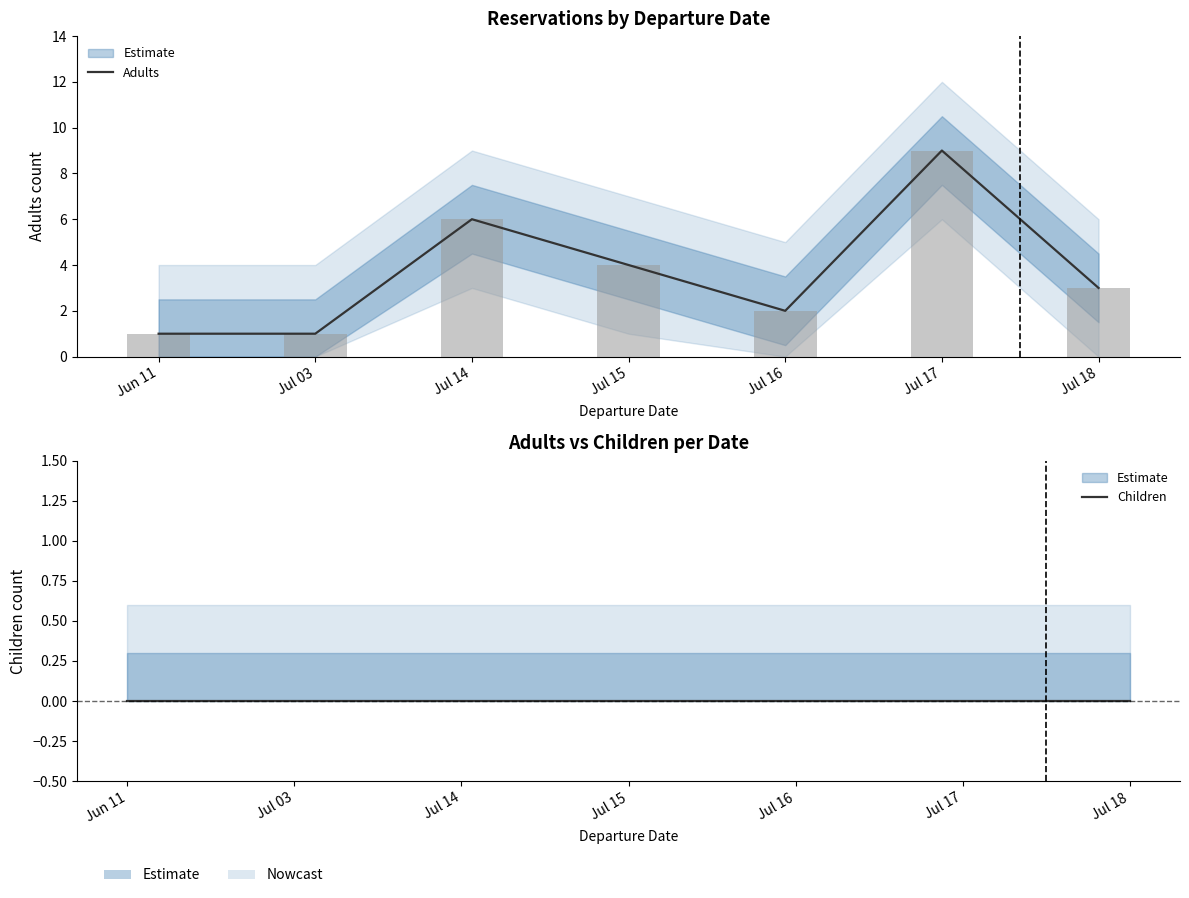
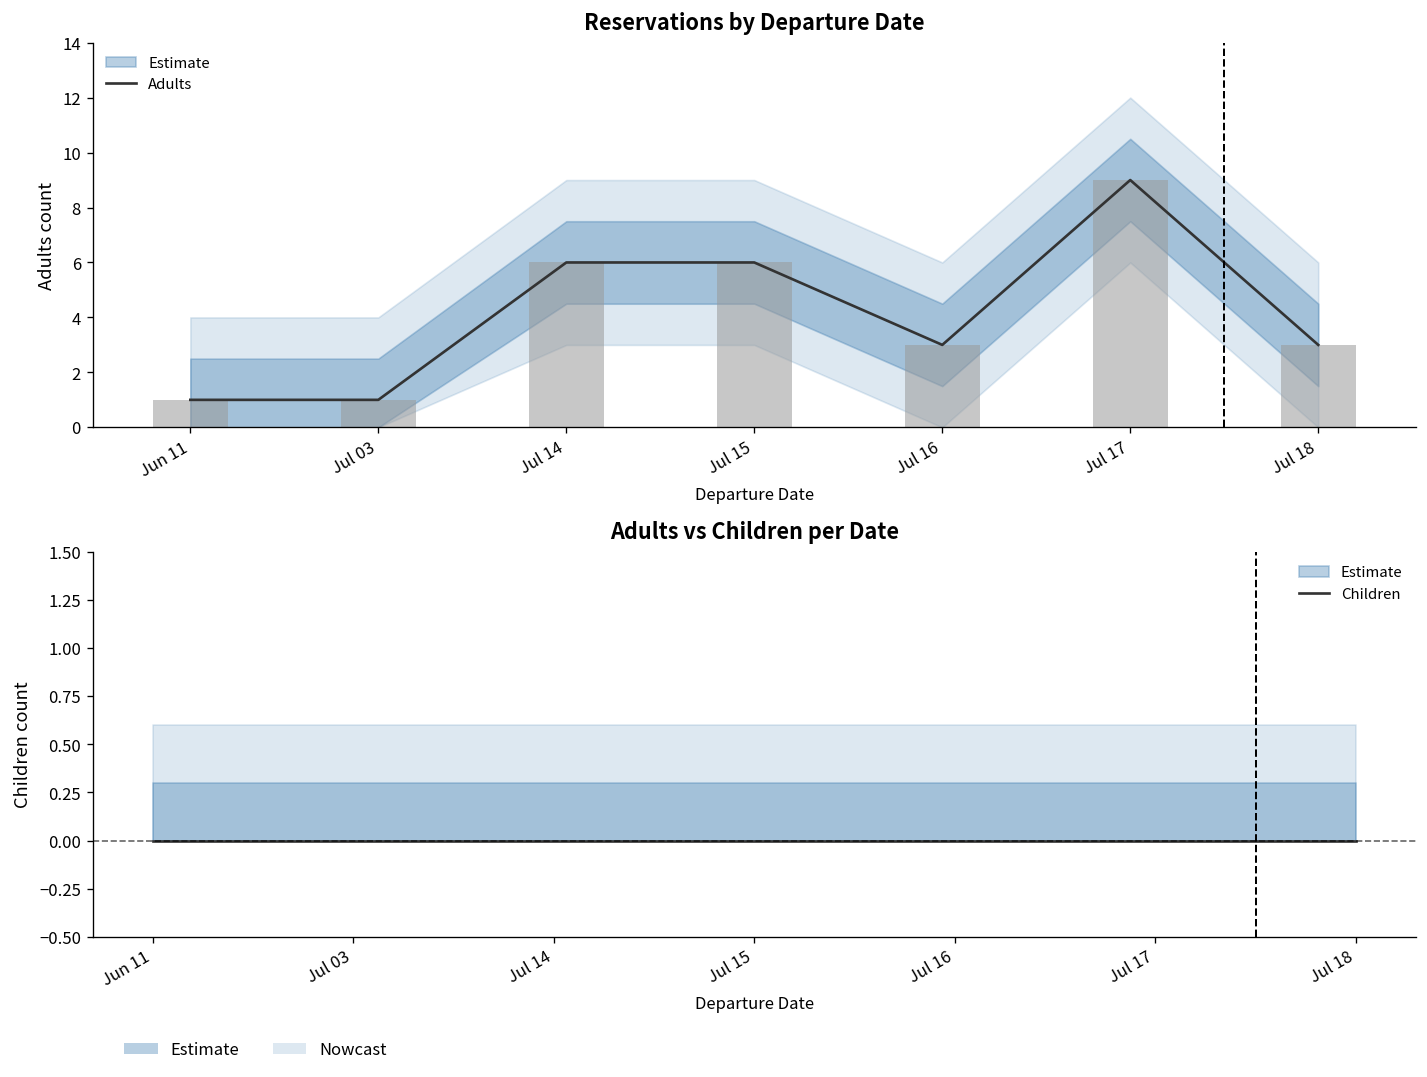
  {
    "Reservations by Departure Date": {
      "Adults": {
        "Jun 11": 1,
        "Jul 03": 1,
        "Jul 14": 6,
-       "Jul 15": 4,
-       "Jul 16": 2,
+       "Jul 15": 6,
+       "Jul 16": 3,
        "Jul 17": 9,
        "Jul 18": 3
      }
    },
    "Adults vs Children per Date": {
      "Children": {
        "Jun 11": 0.00,
        "Jul 03": 0.00,
        "Jul 14": 0.00,
        "Jul 15": 0.00,
        "Jul 16": 0.00,
        "Jul 17": 0.00,
        "Jul 18": 0.00
      }
    }
  }
